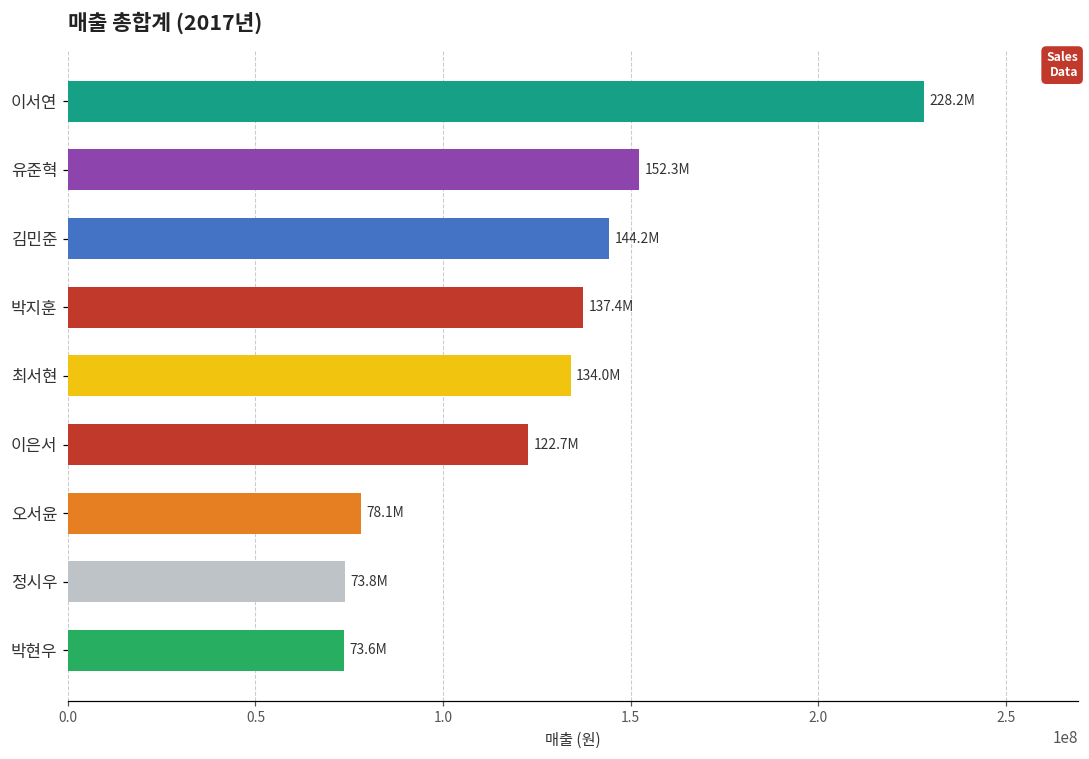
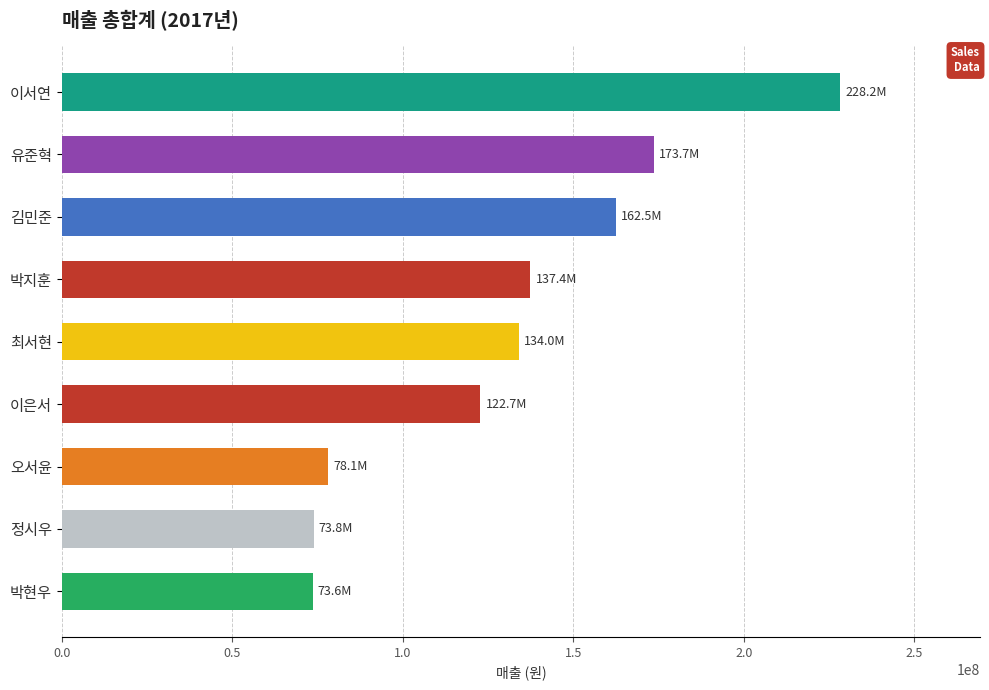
  {
    "이서연": "228.2M",
-   "유준혁": "152.3M",
-   "김민준": "144.2M",
+   "유준혁": "173.7M",
+   "김민준": "162.5M",
    "박지훈": "137.4M",
    "최서현": "134.0M",
    "이은서": "122.7M",
    "오서윤": "78.1M",
    "정시우": "73.8M",
    "박현우": "73.6M"
  }
